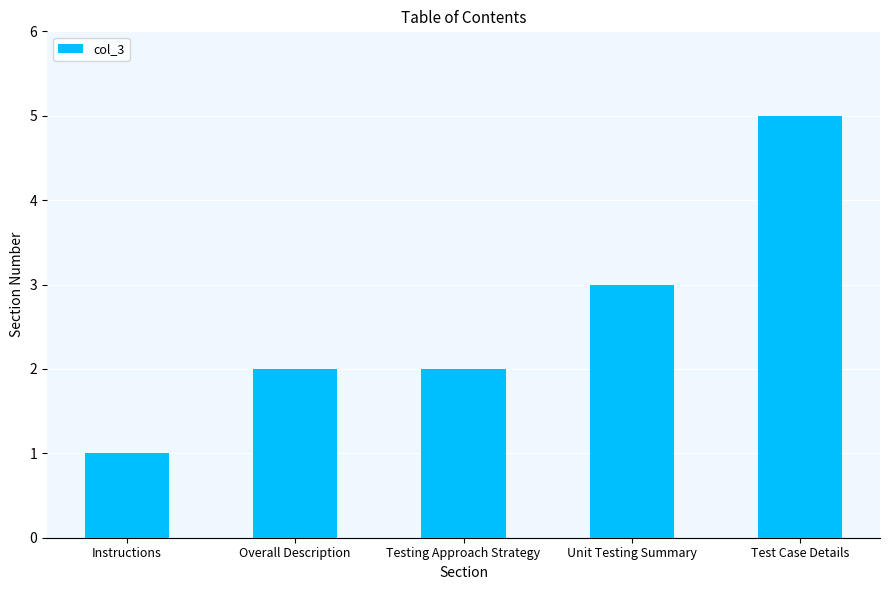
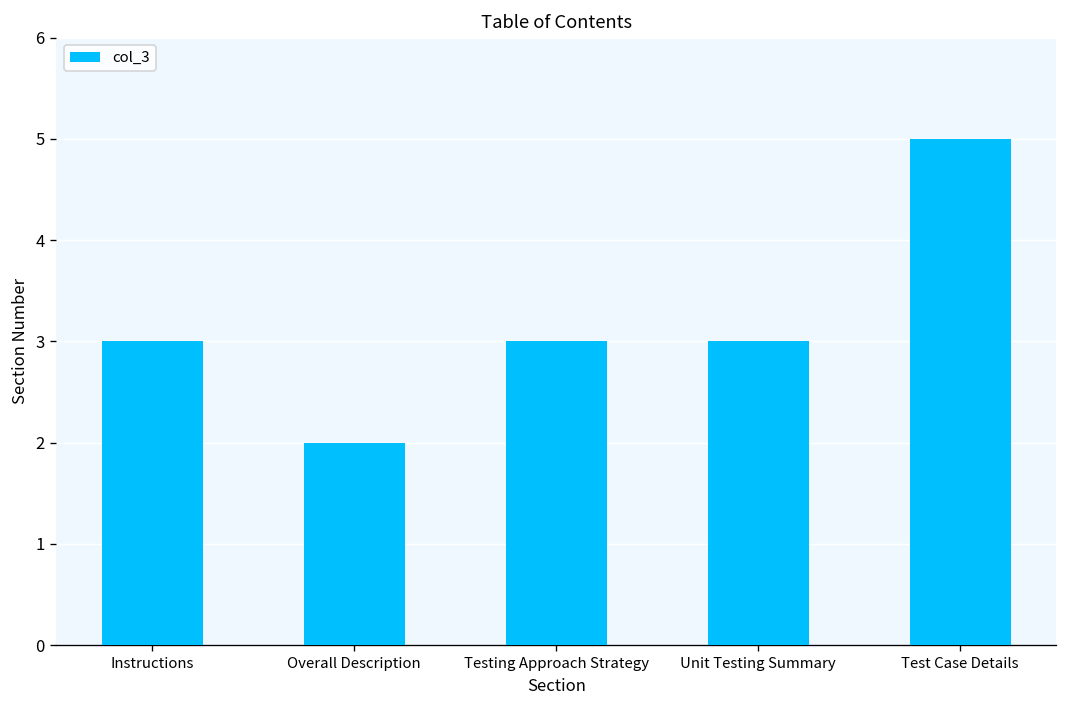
  {
-   "Instructions": 1,
+   "Instructions": 3,
    "Overall Description": 2,
-   "Testing Approach Strategy": 2,
+   "Testing Approach Strategy": 3,
    "Unit Testing Summary": 3,
    "Test Case Details": 5
  }
